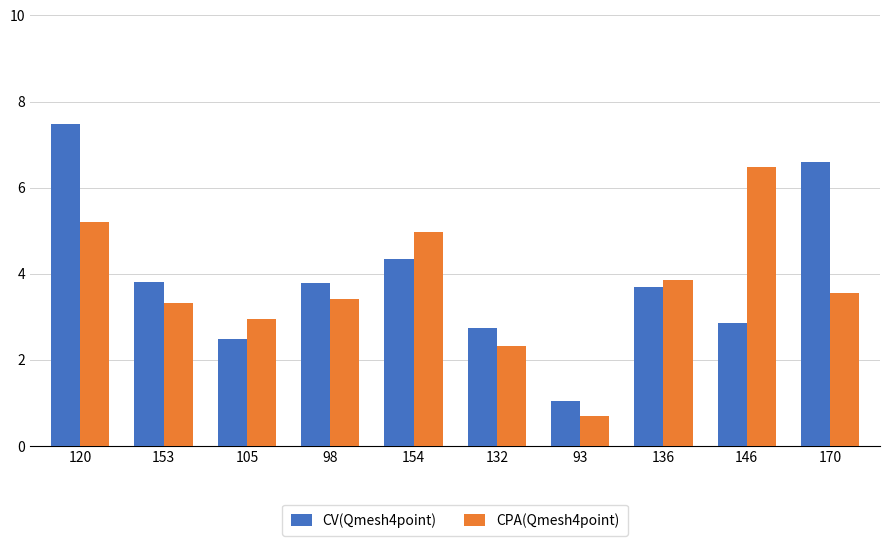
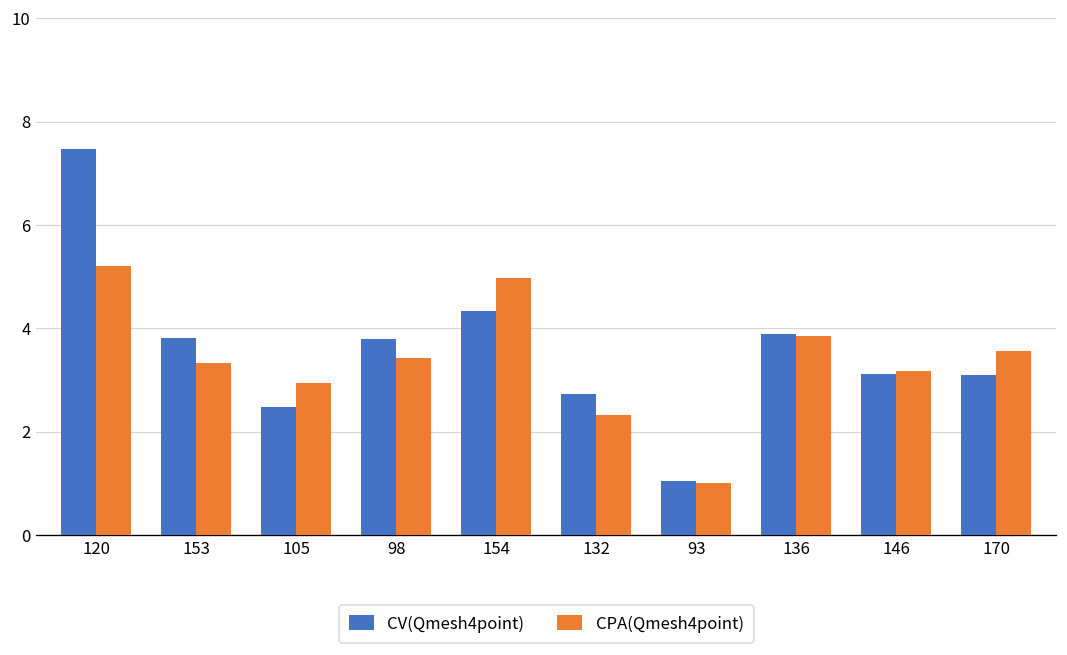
  {
    "CV(Qmesh4point)": {
      "120": 7.5,
      "153": 3.8,
      "105": 2.5,
      "98": 3.8,
      "154": 4.3,
      "132": 2.7,
      "93": 1.0,
-     "136": 3.7,
-     "146": 2.9,
-     "170": 6.6
+     "136": 3.9,
+     "146": 3.1,
+     "170": 3.1
    },
    "CPA(Qmesh4point)": {
      "120": 5.2,
      "153": 3.3,
      "105": 2.9,
      "98": 3.4,
      "154": 5.0,
      "132": 2.3,
-     "93": 0.7,
+     "93": 1.0,
      "136": 3.9,
-     "146": 6.5,
+     "146": 3.2,
      "170": 3.6
    }
  }
